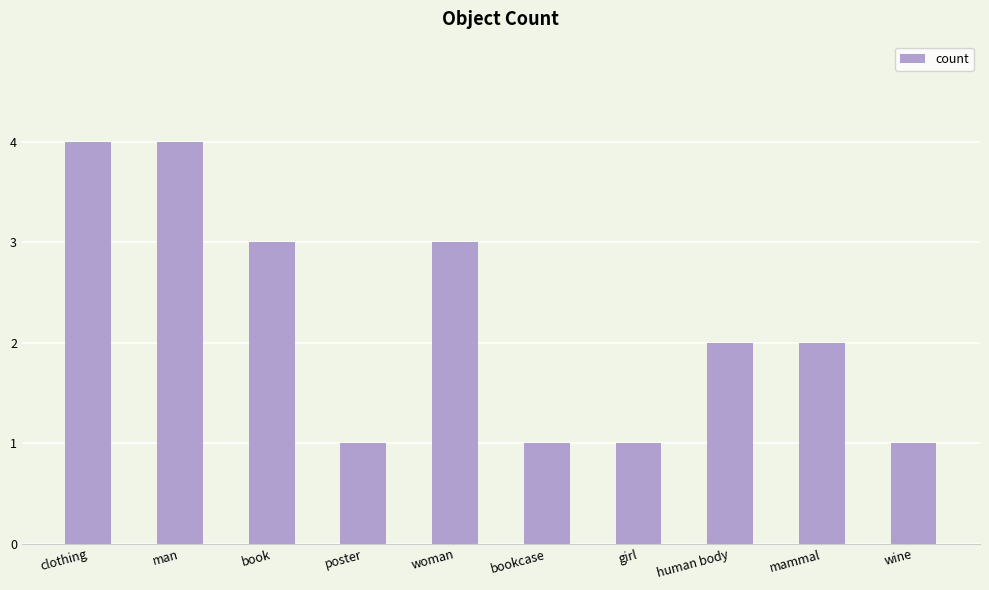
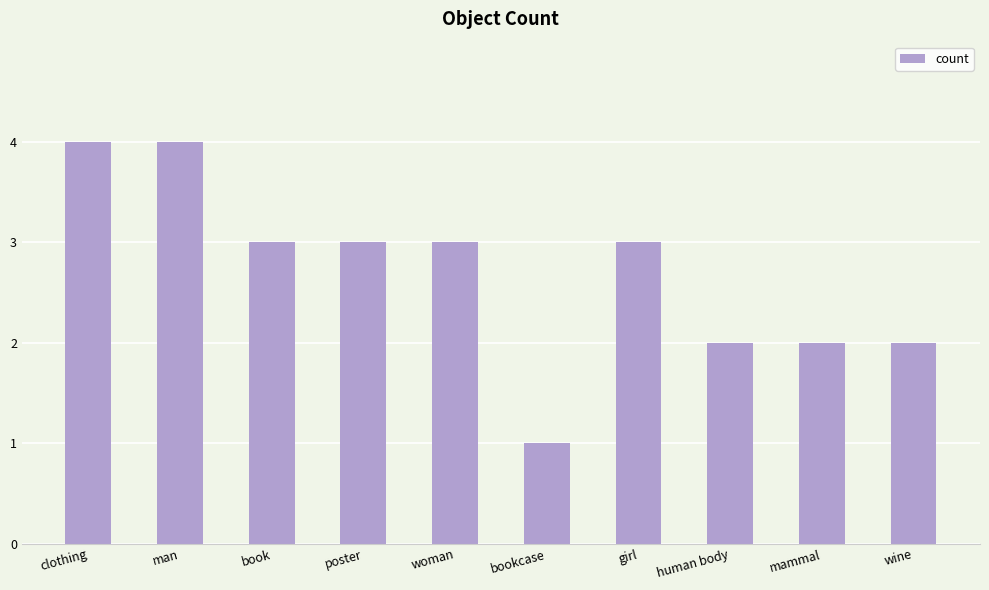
  {
    "clothing": 4,
    "man": 4,
    "book": 3,
-   "poster": 1,
+   "poster": 3,
    "woman": 3,
    "bookcase": 1,
-   "girl": 1,
+   "girl": 3,
    "human body": 2,
    "mammal": 2,
-   "wine": 1
+   "wine": 2
  }
